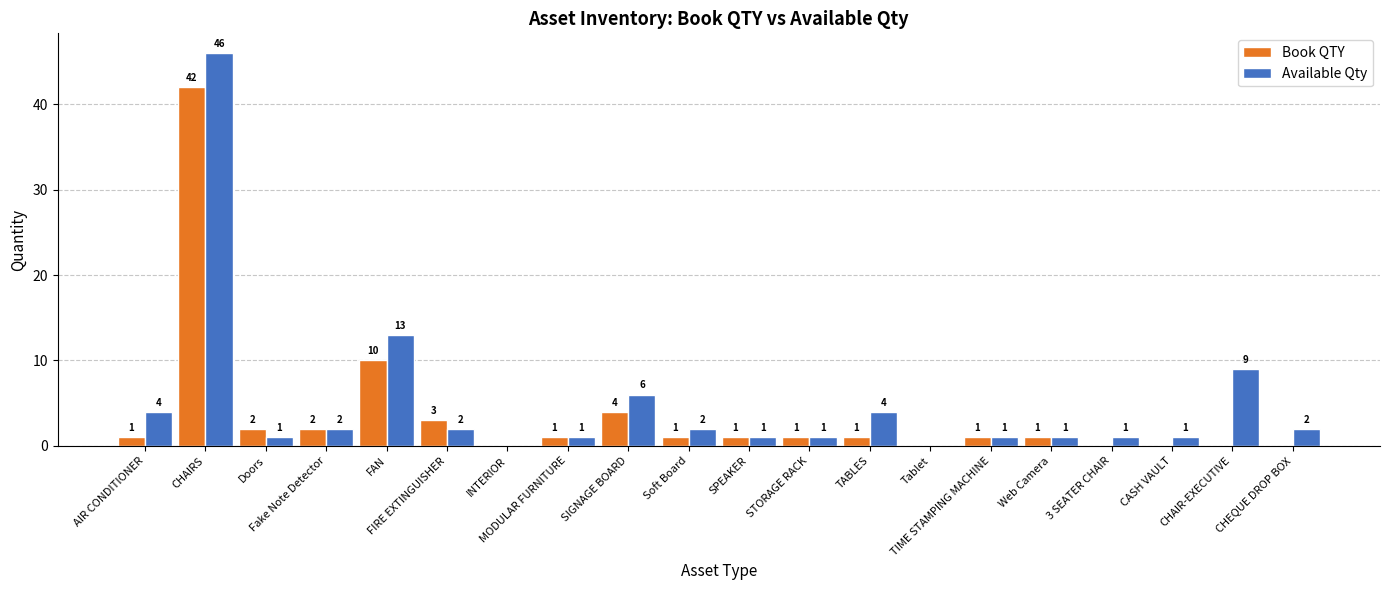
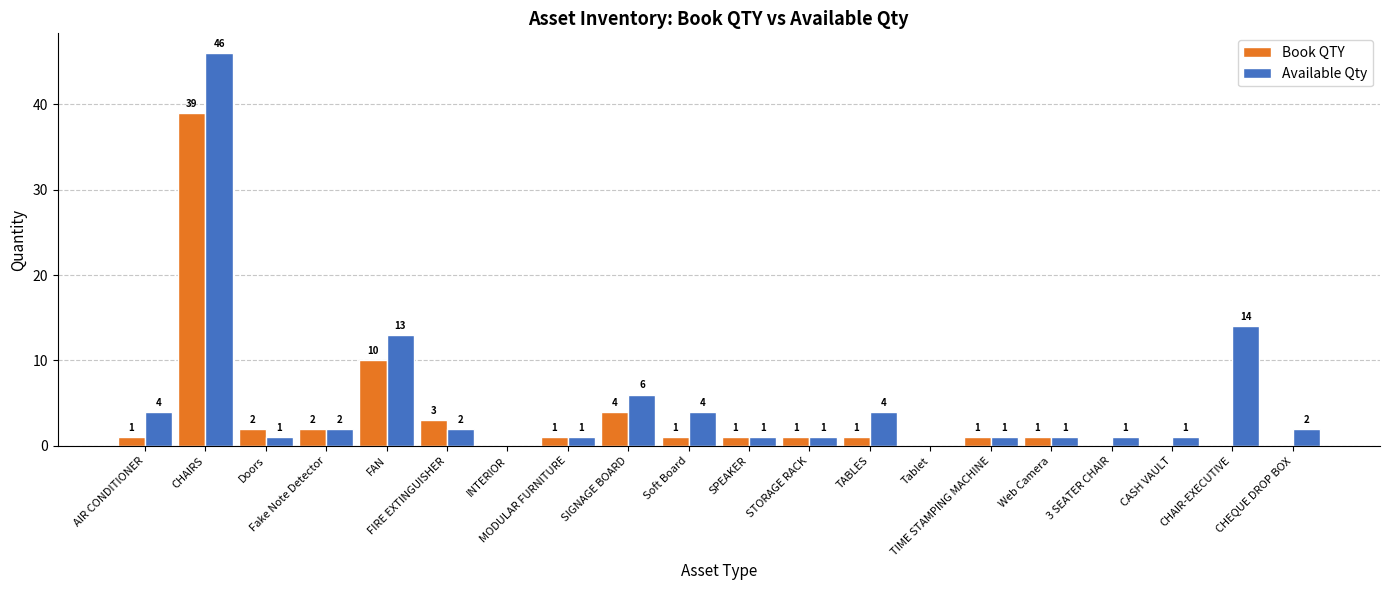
  {
    "Book QTY": {
      "AIR CONDITIONER": 1,
-     "CHAIRS": 42,
+     "CHAIRS": 39,
      "Doors": 2,
      "Fake Note Detector": 2,
      "FAN": 10,
      "FIRE EXTINGUISHER": 3,
      "MODULAR FURNITURE": 1,
      "SIGNAGE BOARD": 4,
      "Soft Board": 1,
      "SPEAKER": 1,
      "STORAGE RACK": 1,
      "TABLES": 1,
      "TIME STAMPING MACHINE": 1,
      "Web Camera": 1
    },
    "Available Qty": {
      "AIR CONDITIONER": 4,
      "CHAIRS": 46,
      "Doors": 1,
      "Fake Note Detector": 2,
      "FAN": 13,
      "FIRE EXTINGUISHER": 2,
      "MODULAR FURNITURE": 1,
      "SIGNAGE BOARD": 6,
-     "Soft Board": 2,
+     "Soft Board": 4,
      "SPEAKER": 1,
      "STORAGE RACK": 1,
      "TABLES": 4,
      "TIME STAMPING MACHINE": 1,
      "Web Camera": 1,
      "3 SEATER CHAIR": 1,
      "CASH VAULT": 1,
-     "CHAIR-EXECUTIVE": 9,
+     "CHAIR-EXECUTIVE": 14,
      "CHEQUE DROP BOX": 2
    }
  }
